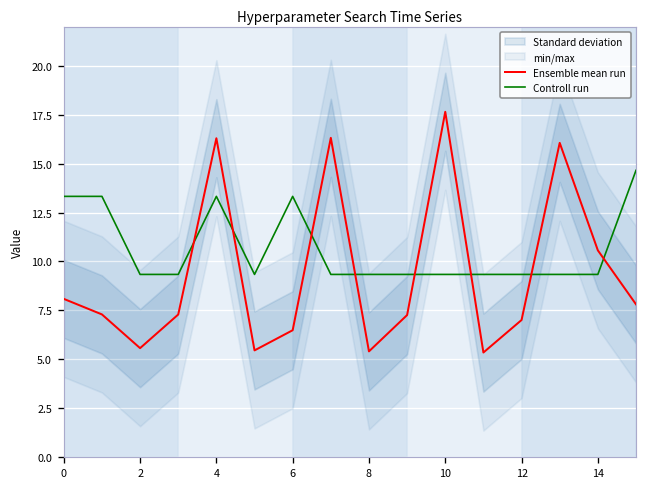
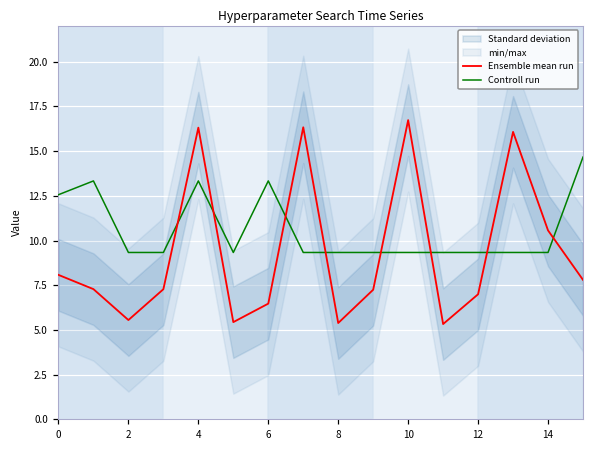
  {
    "Ensemble mean run": {
      "0": 8.1,
      "2": 5.6,
      "4": 16.3,
      "6": 6.5,
      "8": 5.4,
-     "10": 17.7,
+     "10": 16.7,
      "12": 7.0,
      "14": 10.6
    },
    "Controll run": {
-     "0": 13.3,
+     "0": 12.6,
      "2": 9.3,
      "4": 13.3,
      "6": 13.3,
      "10": 9.3,
      "12": 9.3,
      "14": 9.3
    }
  }
